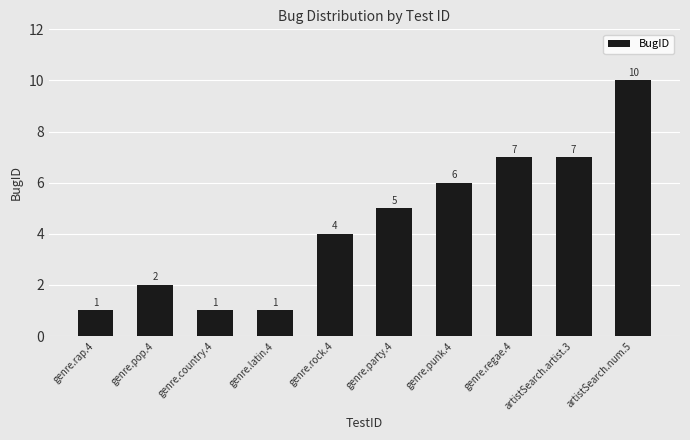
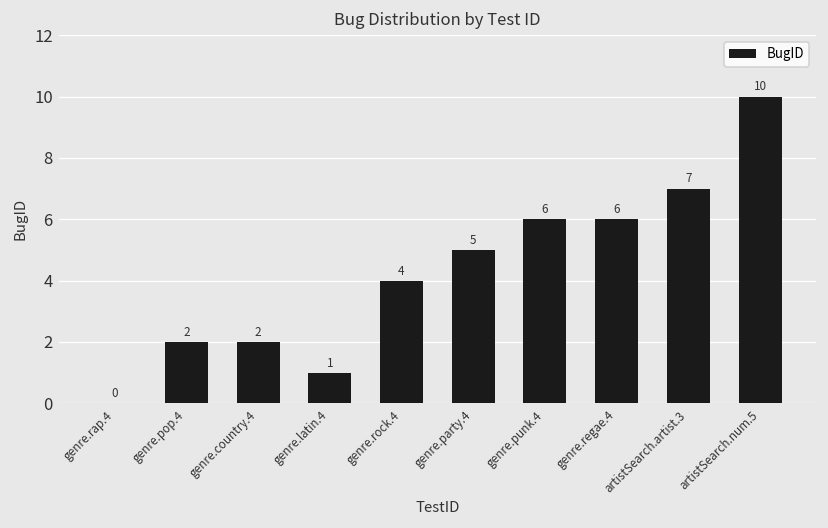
  {
-   "genre.rap.4": 1,
+   "genre.rap.4": 0,
    "genre.pop.4": 2,
-   "genre.country.4": 1,
+   "genre.country.4": 2,
    "genre.latin.4": 1,
    "genre.rock.4": 4,
    "genre.party.4": 5,
    "genre.punk.4": 6,
-   "genre.regae.4": 7,
+   "genre.regae.4": 6,
    "artistSearch.artist.3": 7,
    "artistSearch.num.5": 10
  }
